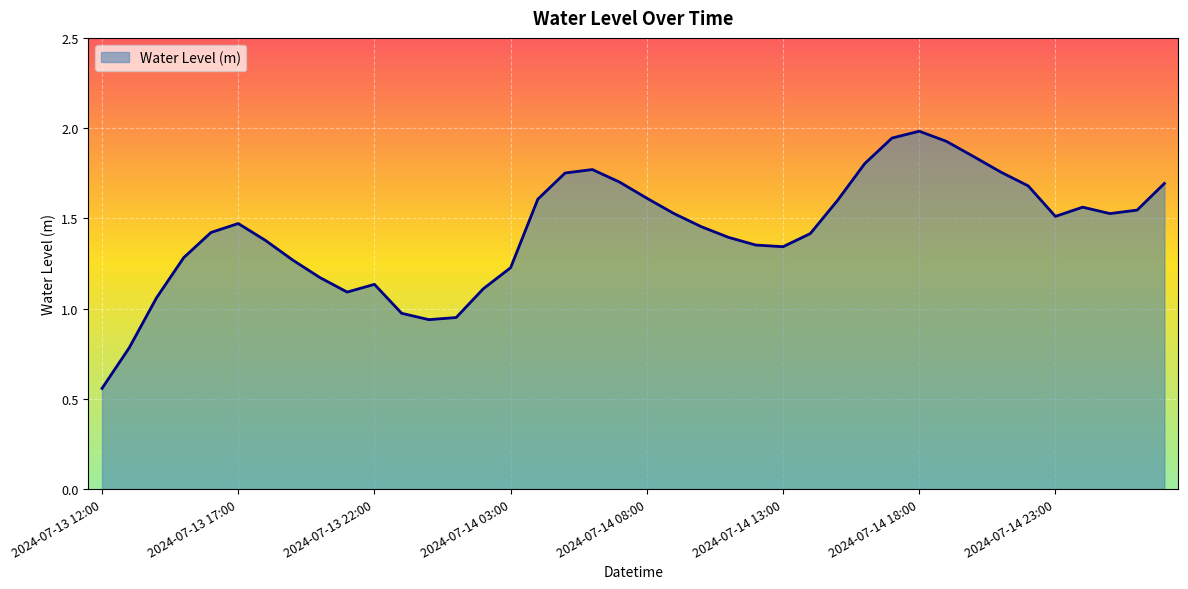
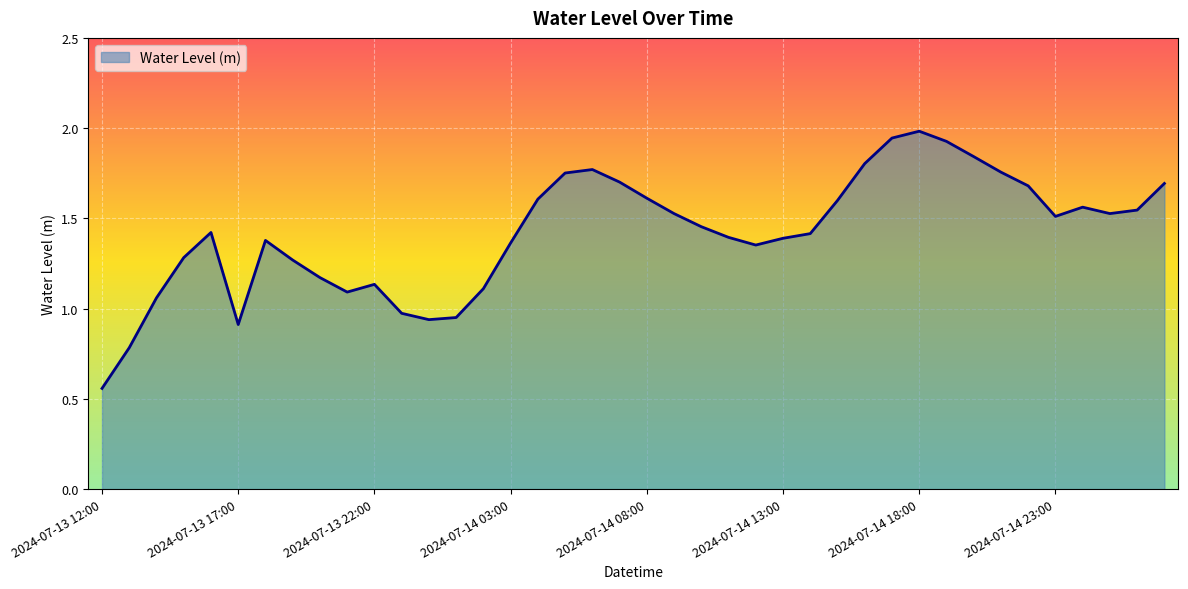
  {
    "2024-07-13 12:00": 0.56,
-   "2024-07-13 17:00": 1.47,
+   "2024-07-13 17:00": 0.91,
    "2024-07-13 22:00": 1.13,
-   "2024-07-14 03:00": 1.23,
+   "2024-07-14 03:00": 1.36,
    "2024-07-14 08:00": 1.61,
-   "2024-07-14 13:00": 1.34,
+   "2024-07-14 13:00": 1.39,
    "2024-07-14 18:00": 1.98,
    "2024-07-14 23:00": 1.51
  }
